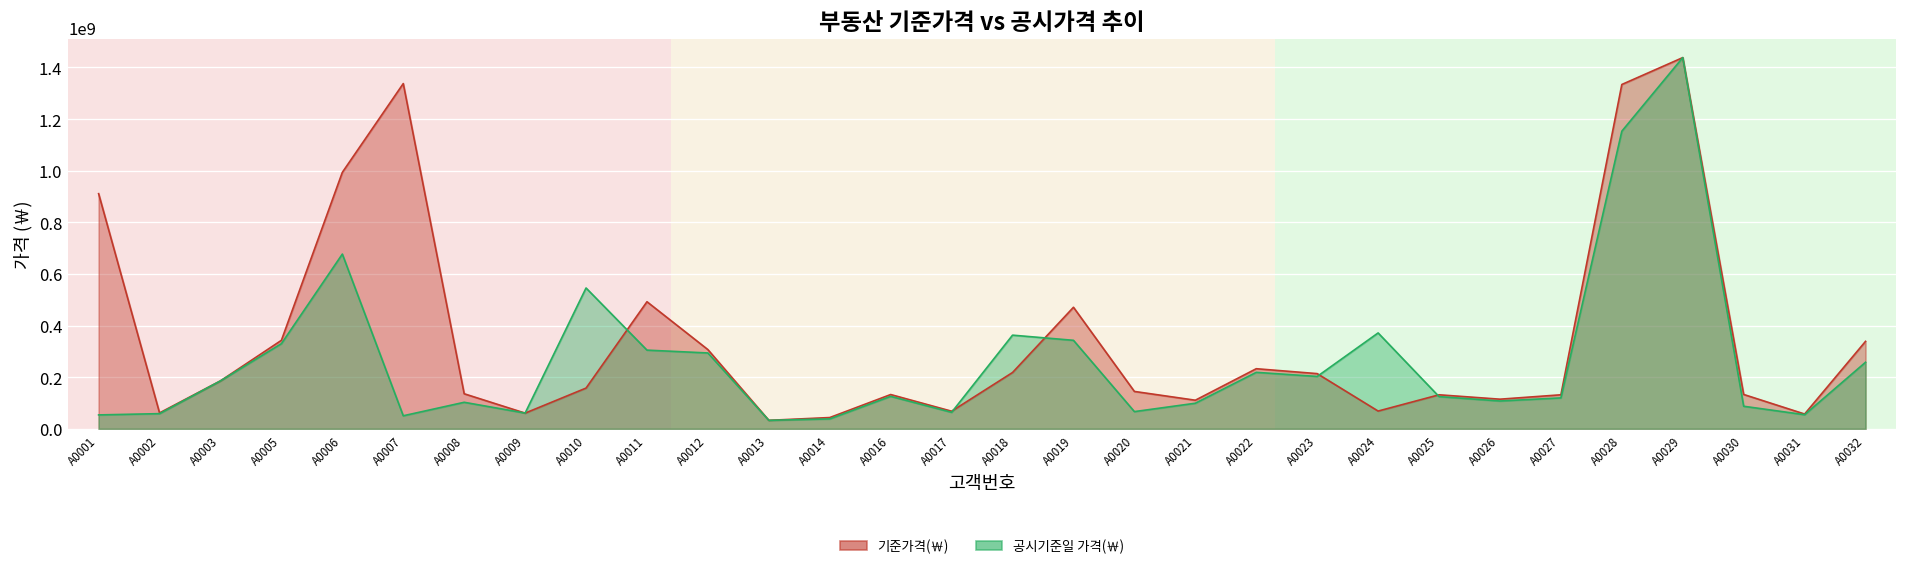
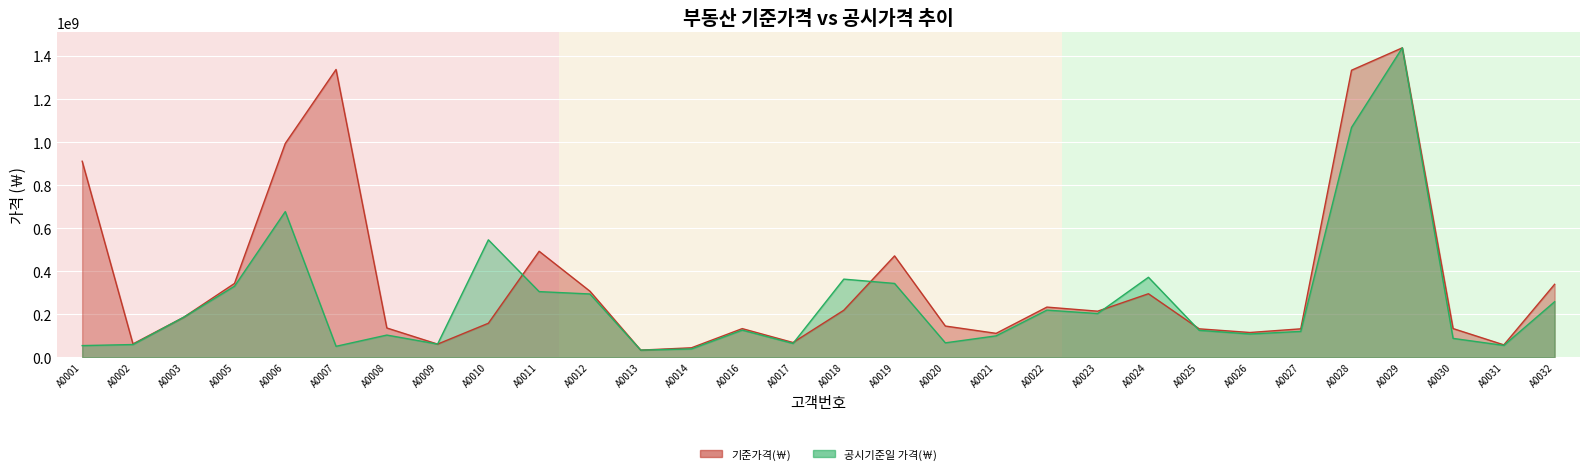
  {
    "기준가격(￦)": {
      "A0001": 910000000,
      "A0005": 340000000,
      "A0006": 990000000,
      "A0007": 1340000000,
      "A0008": 140000000,
      "A0010": 160000000,
      "A0011": 490000000,
      "A0012": 310000000,
      "A0018": 220000000,
      "A0019": 470000000,
      "A0020": 150000000,
      "A0022": 230000000,
-     "A0024": 70000000,
+     "A0024": 300000000,
      "A0027": 130000000,
      "A0028": 1330000000,
      "A0030": 130000000,
      "A0032": 340000000
    },
    "공시기준일 가격(￦)": {
      "A0001": 50000000,
      "A0005": 330000000,
      "A0006": 680000000,
      "A0007": 50000000,
      "A0008": 100000000,
      "A0010": 550000000,
      "A0011": 310000000,
      "A0012": 290000000,
      "A0018": 360000000,
      "A0019": 340000000,
      "A0020": 70000000,
      "A0022": 220000000,
      "A0024": 370000000,
      "A0027": 120000000,
-     "A0028": 1150000000,
+     "A0028": 1070000000,
      "A0030": 90000000,
      "A0032": 260000000
    }
  }
